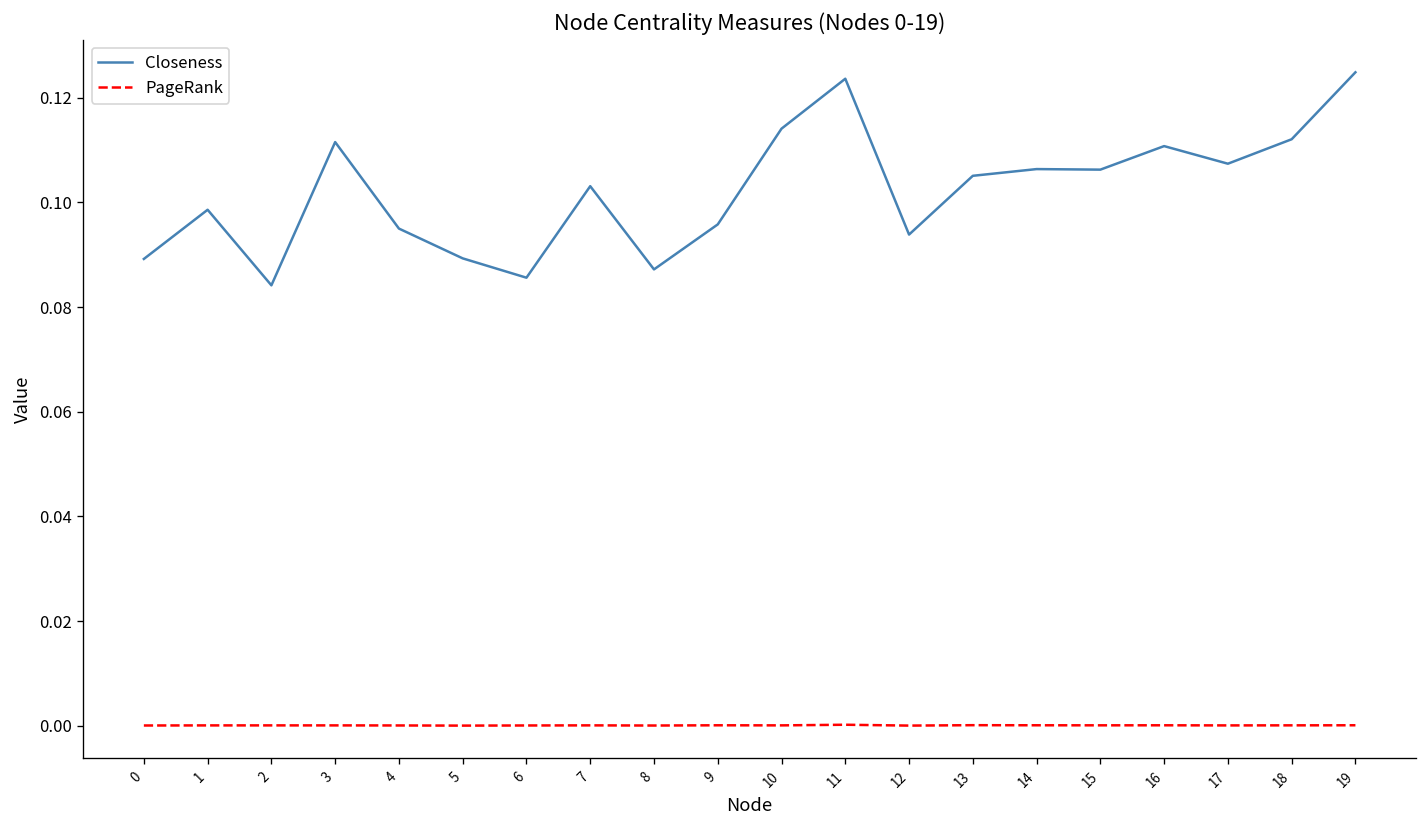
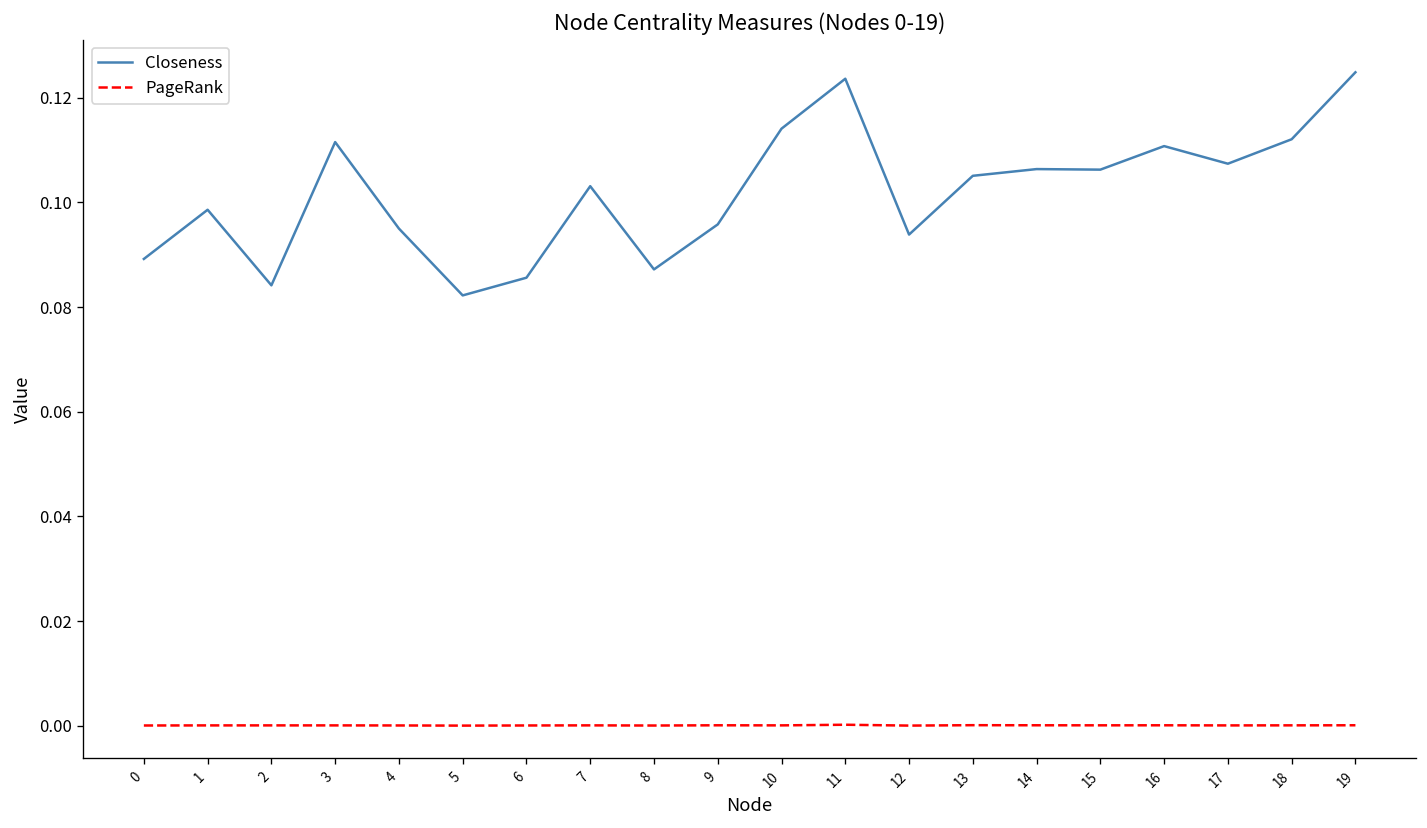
  {
    "Closeness": {
      "0": 0.089,
      "1": 0.099,
      "2": 0.084,
      "3": 0.112,
      "4": 0.095,
-     "5": 0.089,
+     "5": 0.082,
      "6": 0.086,
      "7": 0.103,
      "8": 0.087,
      "9": 0.096,
      "10": 0.114,
      "11": 0.124,
      "12": 0.094,
      "13": 0.105,
      "14": 0.106,
      "15": 0.106,
      "16": 0.111,
      "17": 0.107,
      "18": 0.112,
      "19": 0.125
    },
    "PageRank": {
      "0": 0.000,
      "1": 0.000,
      "2": 0.000,
      "3": 0.000,
      "4": 0.000,
      "5": 0.000,
      "6": 0.000,
      "7": 0.000,
      "8": 0.000,
      "9": 0.000,
      "10": 0.000,
      "11": 0.000,
      "12": 0.000,
      "13": 0.000,
      "14": 0.000,
      "15": 0.000,
      "16": 0.000,
      "17": 0.000,
      "18": 0.000,
      "19": 0.000
    }
  }
